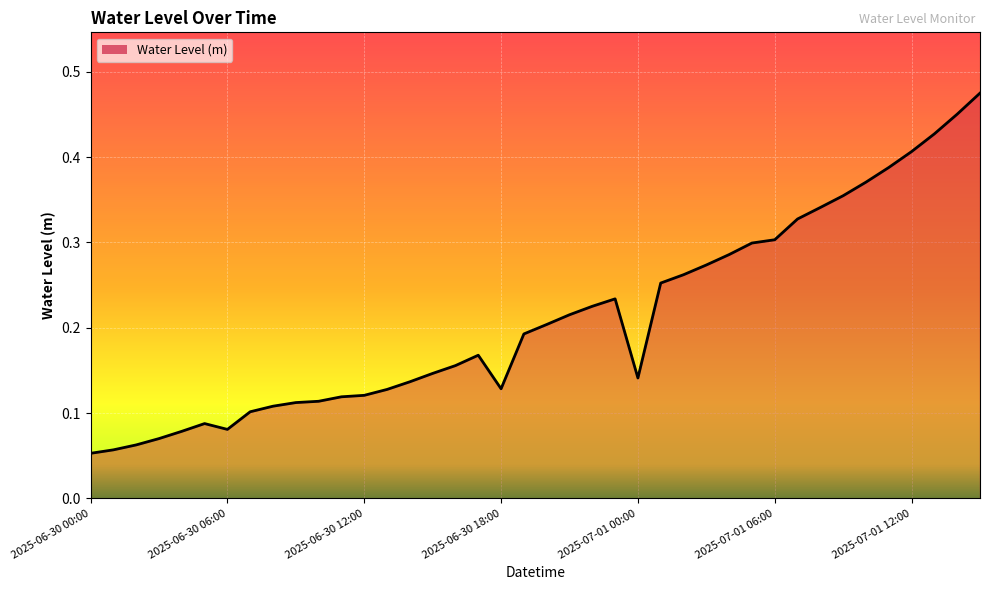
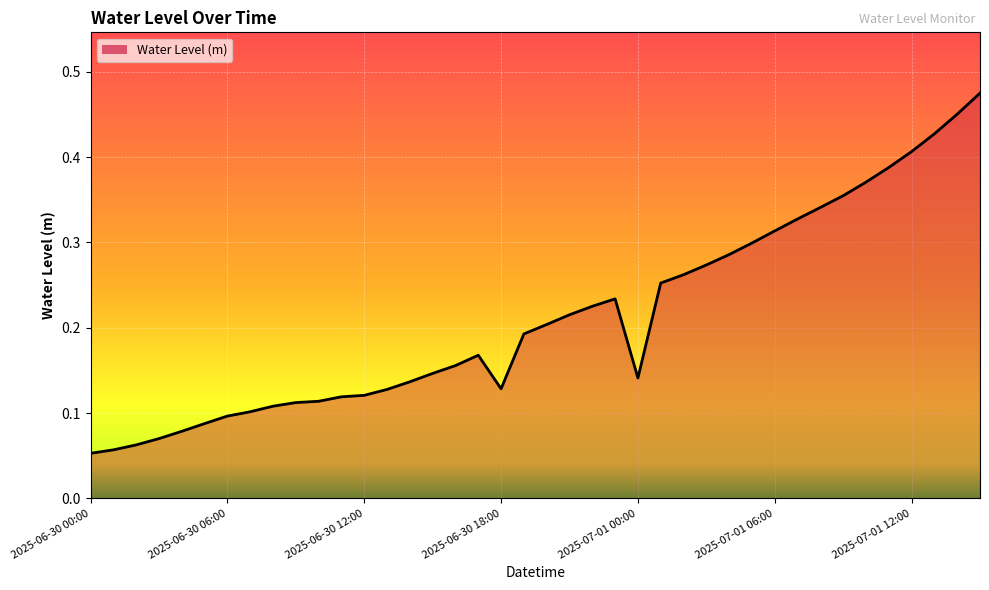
  {
    "2025-06-30 00:00": 0.05,
-   "2025-06-30 06:00": 0.08,
+   "2025-06-30 06:00": 0.10,
    "2025-06-30 12:00": 0.12,
    "2025-06-30 18:00": 0.13,
    "2025-07-01 00:00": 0.14,
-   "2025-07-01 06:00": 0.30,
+   "2025-07-01 06:00": 0.31,
    "2025-07-01 12:00": 0.41
  }
